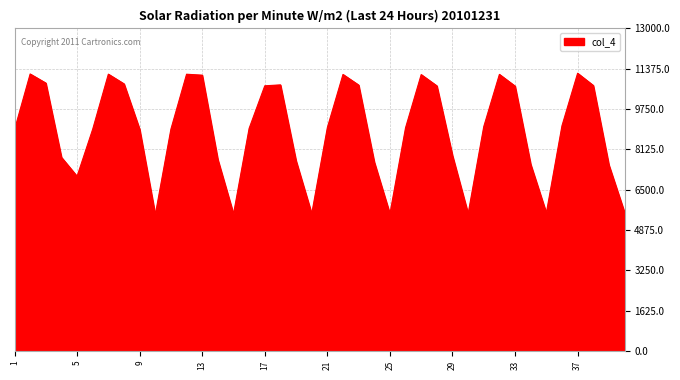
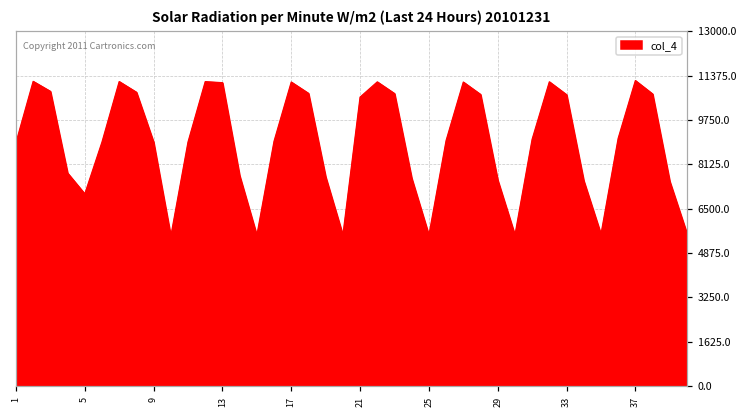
  {
    "1": 8900,
    "5": 7000,
    "9": 8900,
    "13": 11100,
-   "17": 10700,
-   "21": 9000,
+   "17": 11100,
+   "21": 10600,
    "25": 5500,
-   "29": 7900,
+   "29": 7500,
    "33": 10700,
    "37": 11200
  }
